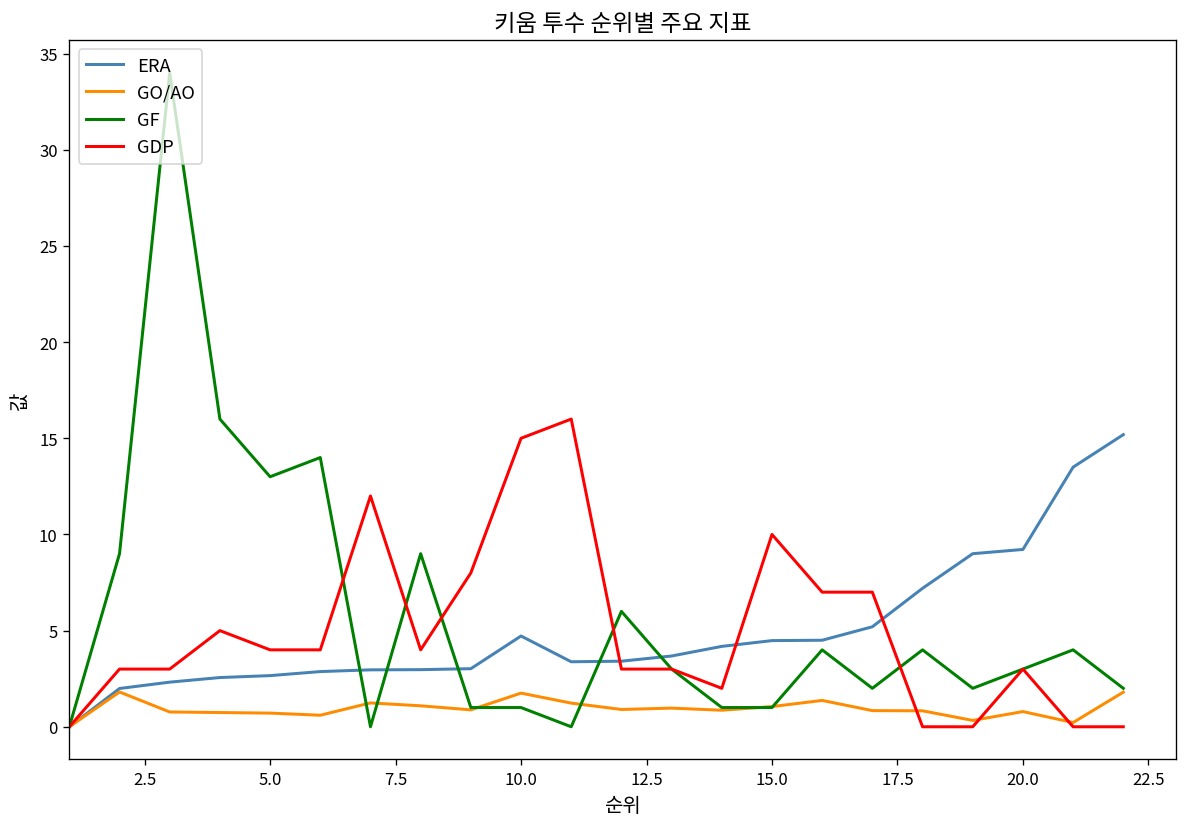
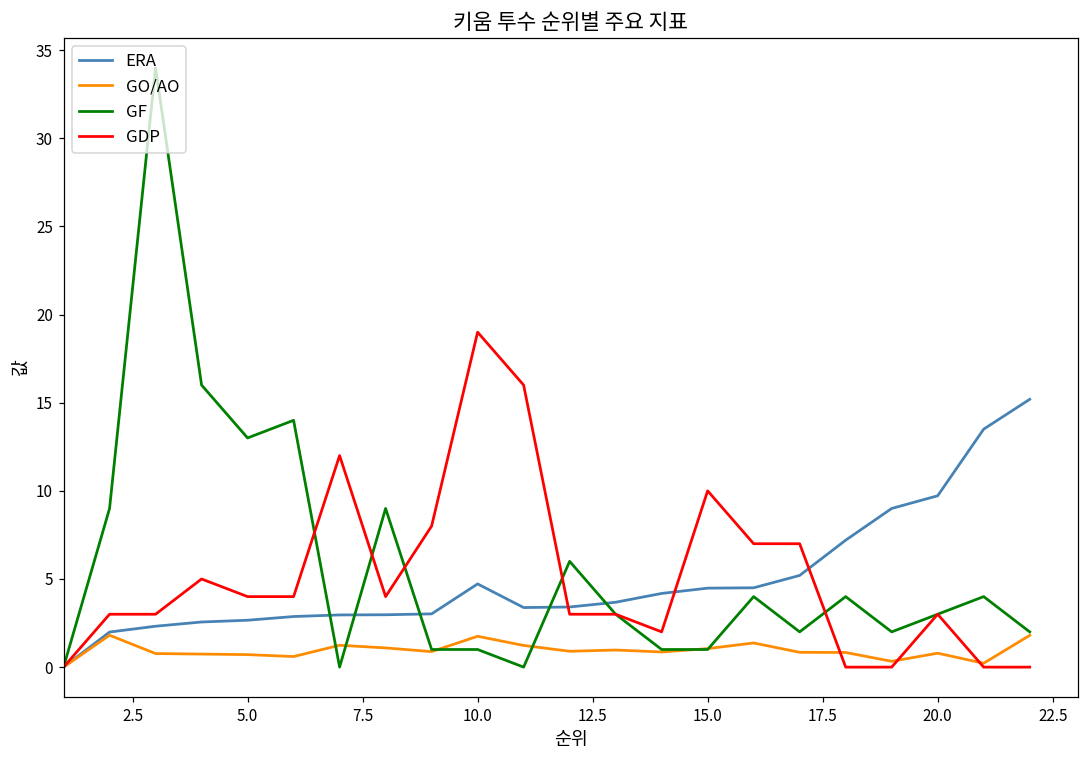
  {
    "ERA": {
      "5.0": 2.7,
      "10.0": 4.7,
      "15.0": 4.5,
-     "20.0": 9.2
+     "20.0": 9.7
    },
    "GO/AO": {
      "5.0": 0.7,
      "10.0": 1.8,
      "20.0": 0.8
    },
    "GF": {
      "5.0": 13.0,
      "10.0": 1.0
    },
    "GDP": {
      "5.0": 4,
-     "10.0": 15,
+     "10.0": 19,
      "15.0": 10
    }
  }
